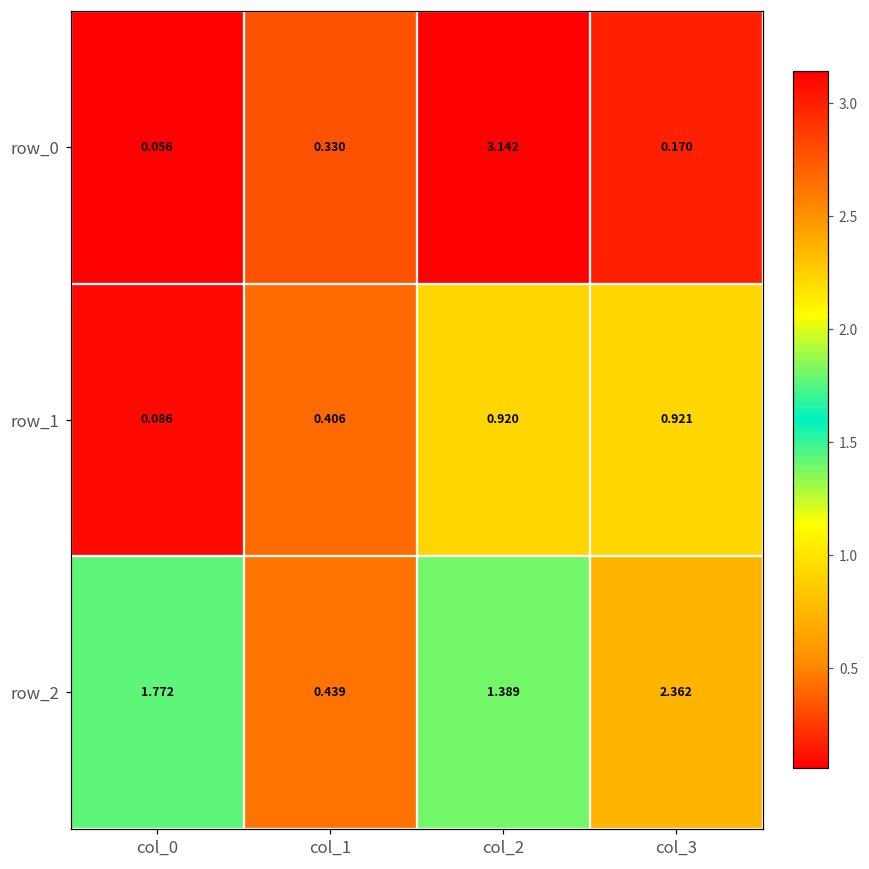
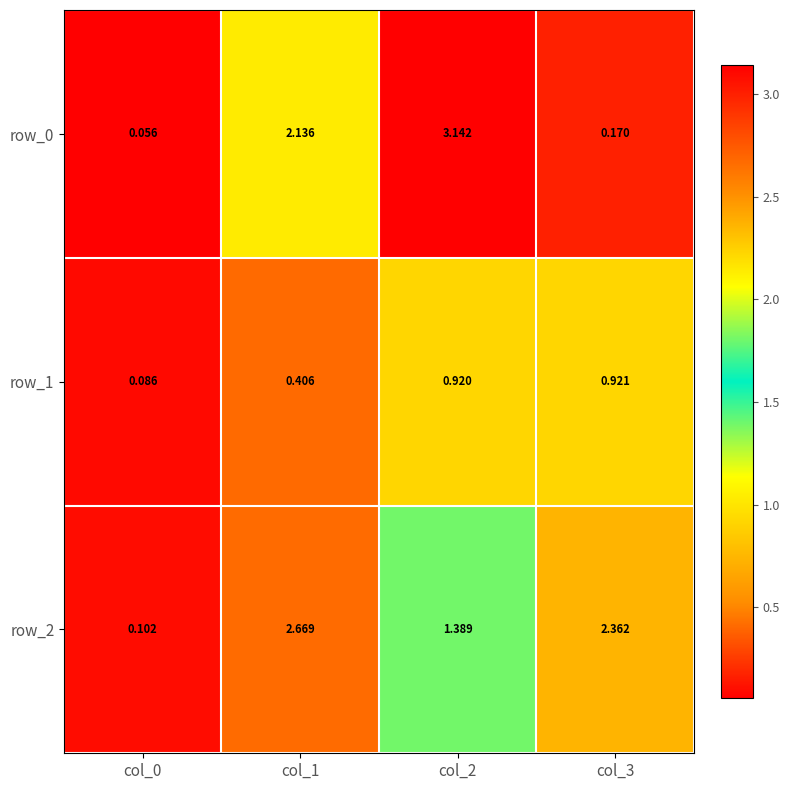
  {
    "row_0": {
      "col_0": 0.056,
-     "col_1": 0.330,
+     "col_1": 2.136,
      "col_2": 3.142,
      "col_3": 0.170
    },
    "row_1": {
      "col_0": 0.086,
      "col_1": 0.406,
      "col_2": 0.920,
      "col_3": 0.921
    },
    "row_2": {
-     "col_0": 1.772,
-     "col_1": 0.439,
+     "col_0": 0.102,
+     "col_1": 2.669,
      "col_2": 1.389,
      "col_3": 2.362
    }
  }
